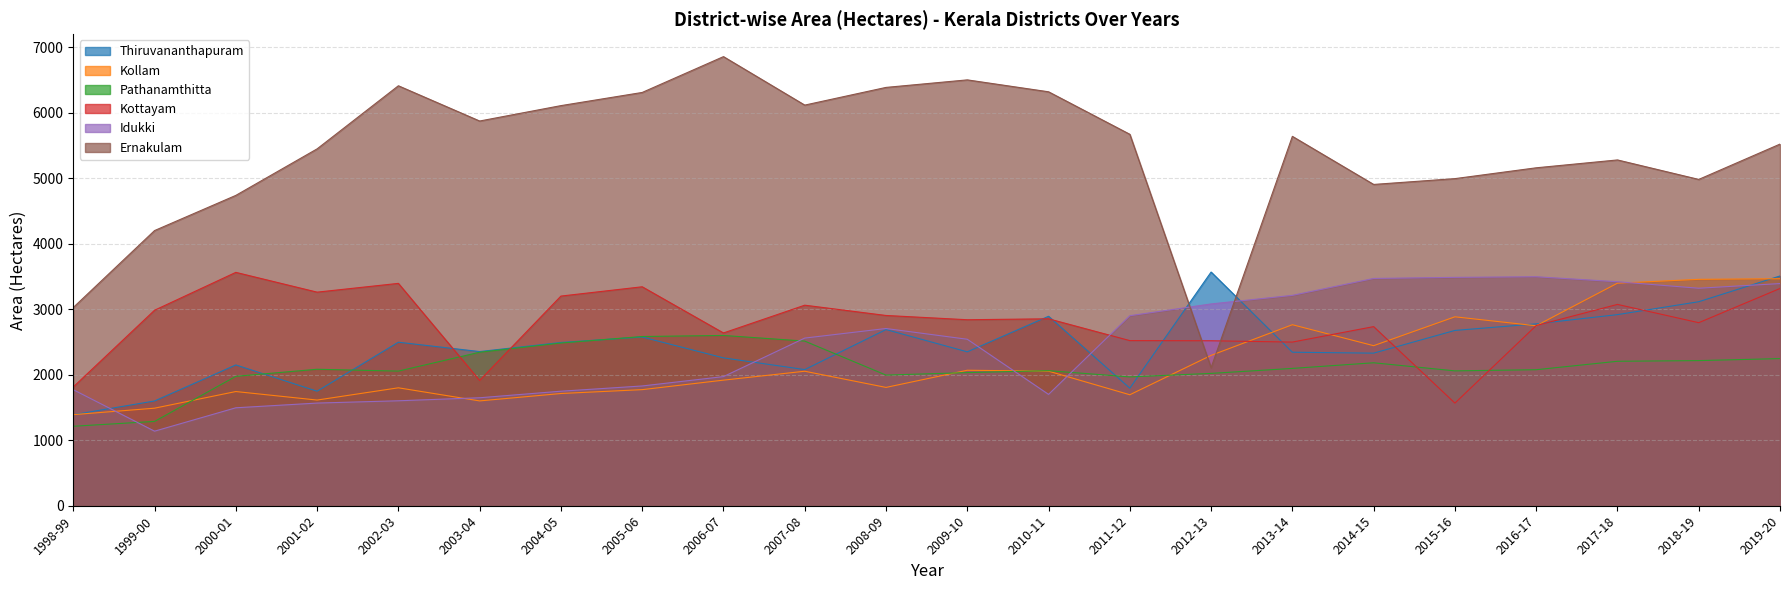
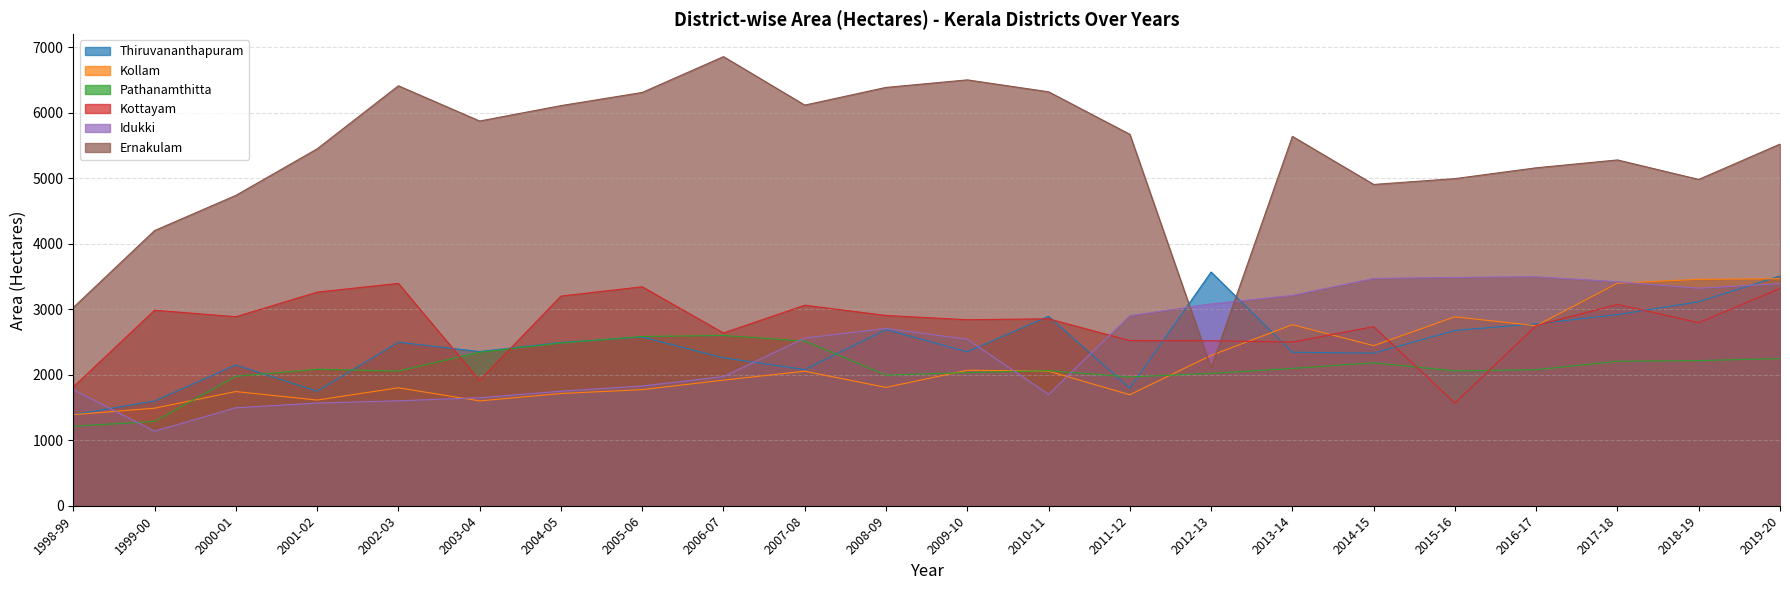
  {
    "Thiruvananthapuram": {
      "1999-00": 1600,
      "2000-01": 2100,
      "2001-02": 1700,
      "2002-03": 2500,
      "2006-07": 2300,
      "2009-10": 2300,
      "2011-12": 1800,
      "2012-13": 3600,
      "2013-14": 2300,
      "2014-15": 2300,
      "2015-16": 2700,
      "2017-18": 2900,
      "2018-19": 3100,
      "2019-20": 3500
    },
    "Kollam": {
      "1999-00": 1500,
      "2000-01": 1700,
      "2001-02": 1600,
      "2002-03": 1800,
      "2003-04": 1600,
      "2005-06": 1800,
      "2006-07": 1900,
      "2008-09": 1800,
      "2011-12": 1700,
      "2012-13": 2300,
      "2013-14": 2800,
      "2014-15": 2400,
      "2015-16": 2900,
      "2018-19": 3500,
      "2019-20": 3500
    },
    "Pathanamthitta": {
      "1998-99": 1200,
      "1999-00": 1300,
      "2000-01": 2000,
      "2001-02": 2100,
      "2002-03": 2100,
      "2007-08": 2500,
      "2008-09": 2000,
      "2011-12": 2000,
      "2012-13": 2000,
      "2013-14": 2100,
      "2014-15": 2200,
      "2015-16": 2100,
      "2016-17": 2100,
      "2017-18": 2200,
      "2018-19": 2200,
      "2019-20": 2200
    },
    "Kottayam": {
      "1998-99": 1800,
      "1999-00": 3000,
-     "2000-01": 3600,
+     "2000-01": 2900,
      "2001-02": 3300,
      "2002-03": 3400,
      "2003-04": 1900,
      "2004-05": 3200,
      "2005-06": 3300,
      "2007-08": 3100,
      "2008-09": 2900,
      "2009-10": 2800,
      "2011-12": 2500,
      "2012-13": 2500,
      "2013-14": 2500,
      "2014-15": 2700,
      "2015-16": 1600,
      "2017-18": 3100,
      "2018-19": 2800,
      "2019-20": 3300
    },
    "Idukki": {
      "1998-99": 1800,
      "1999-00": 1100,
      "2000-01": 1500,
      "2001-02": 1600,
      "2002-03": 1600,
      "2003-04": 1600,
      "2005-06": 1800,
      "2006-07": 2000,
      "2007-08": 2600,
      "2009-10": 2500,
      "2010-11": 1700,
      "2011-12": 2900,
      "2012-13": 3100,
      "2013-14": 3200,
      "2014-15": 3500,
      "2015-16": 3500,
      "2016-17": 3500,
      "2018-19": 3300,
      "2019-20": 3400
    },
    "Ernakulam": {
      "1998-99": 3000,
      "1999-00": 4200,
      "2000-01": 4700,
      "2001-02": 5400,
      "2002-03": 6400,
      "2003-04": 5900,
      "2004-05": 6100,
      "2005-06": 6300,
      "2006-07": 6900,
      "2007-08": 6100,
      "2008-09": 6400,
      "2009-10": 6500,
      "2010-11": 6300,
      "2011-12": 5700,
      "2012-13": 2100,
      "2013-14": 5600,
      "2014-15": 4900,
      "2015-16": 5000,
      "2016-17": 5200,
      "2017-18": 5300,
      "2018-19": 5000,
      "2019-20": 5500
    }
  }
